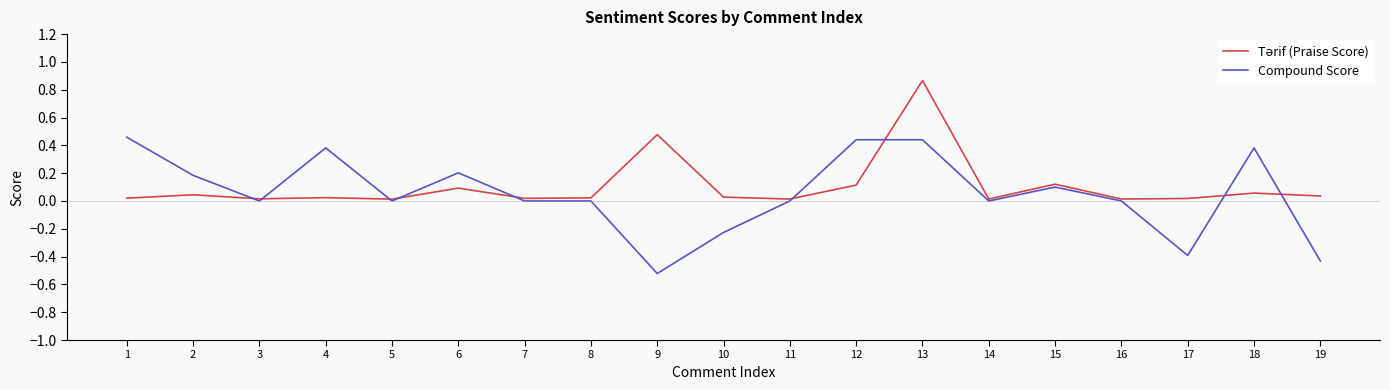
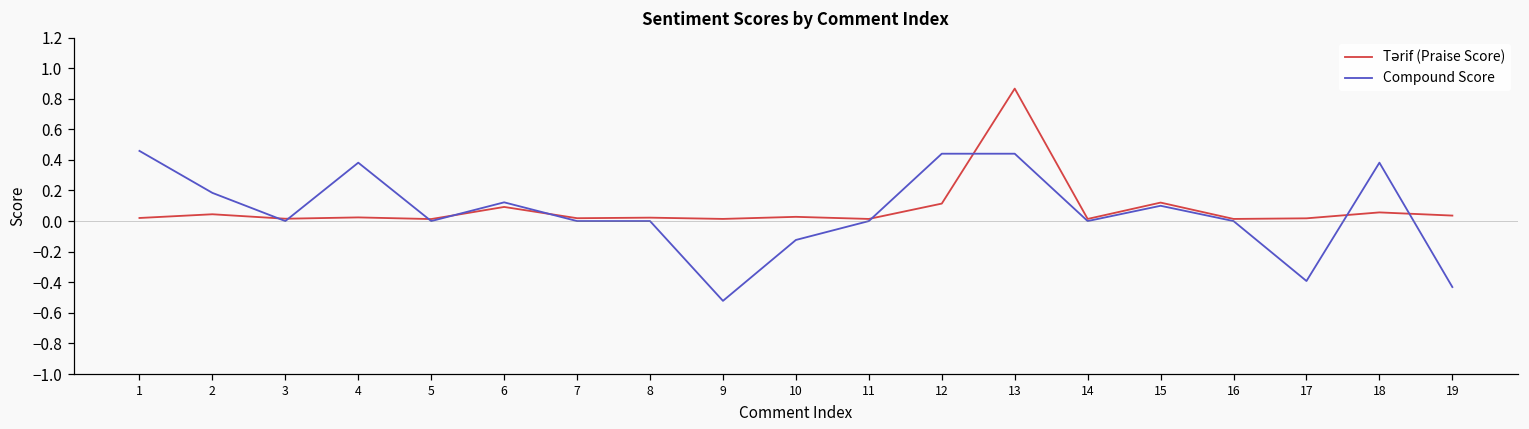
  {
    "Tərif (Praise Score)": {
      "1": 0.02,
      "2": 0.04,
      "4": 0.02,
      "6": 0.09,
      "7": 0.02,
      "8": 0.02,
-     "9": 0.48,
+     "9": 0.01,
      "10": 0.03,
      "12": 0.11,
      "13": 0.87,
      "15": 0.12,
      "17": 0.02,
      "18": 0.06,
      "19": 0.04
    },
    "Compound Score": {
      "1": 0.46,
      "2": 0.18,
      "4": 0.38,
-     "6": 0.20,
+     "6": 0.12,
      "7": 0.00,
      "8": 0.00,
      "9": -0.52,
-     "10": -0.23,
+     "10": -0.12,
      "12": 0.44,
      "13": 0.44,
      "15": 0.10,
      "17": -0.39,
      "18": 0.38,
      "19": -0.43
    }
  }
